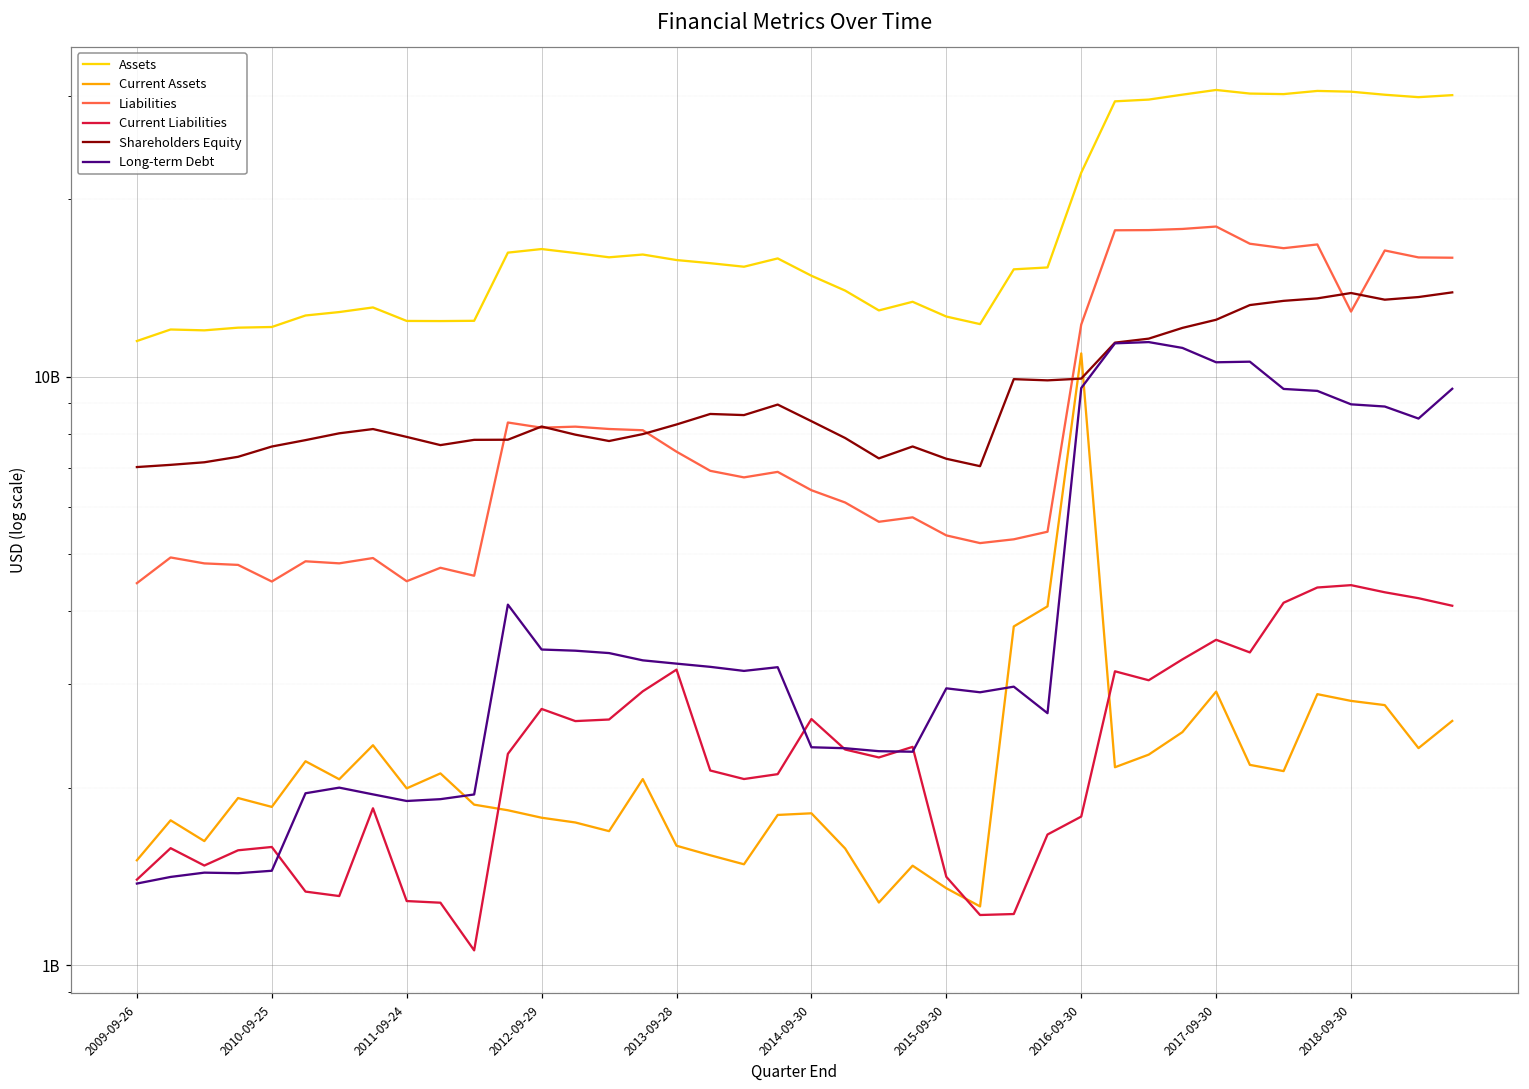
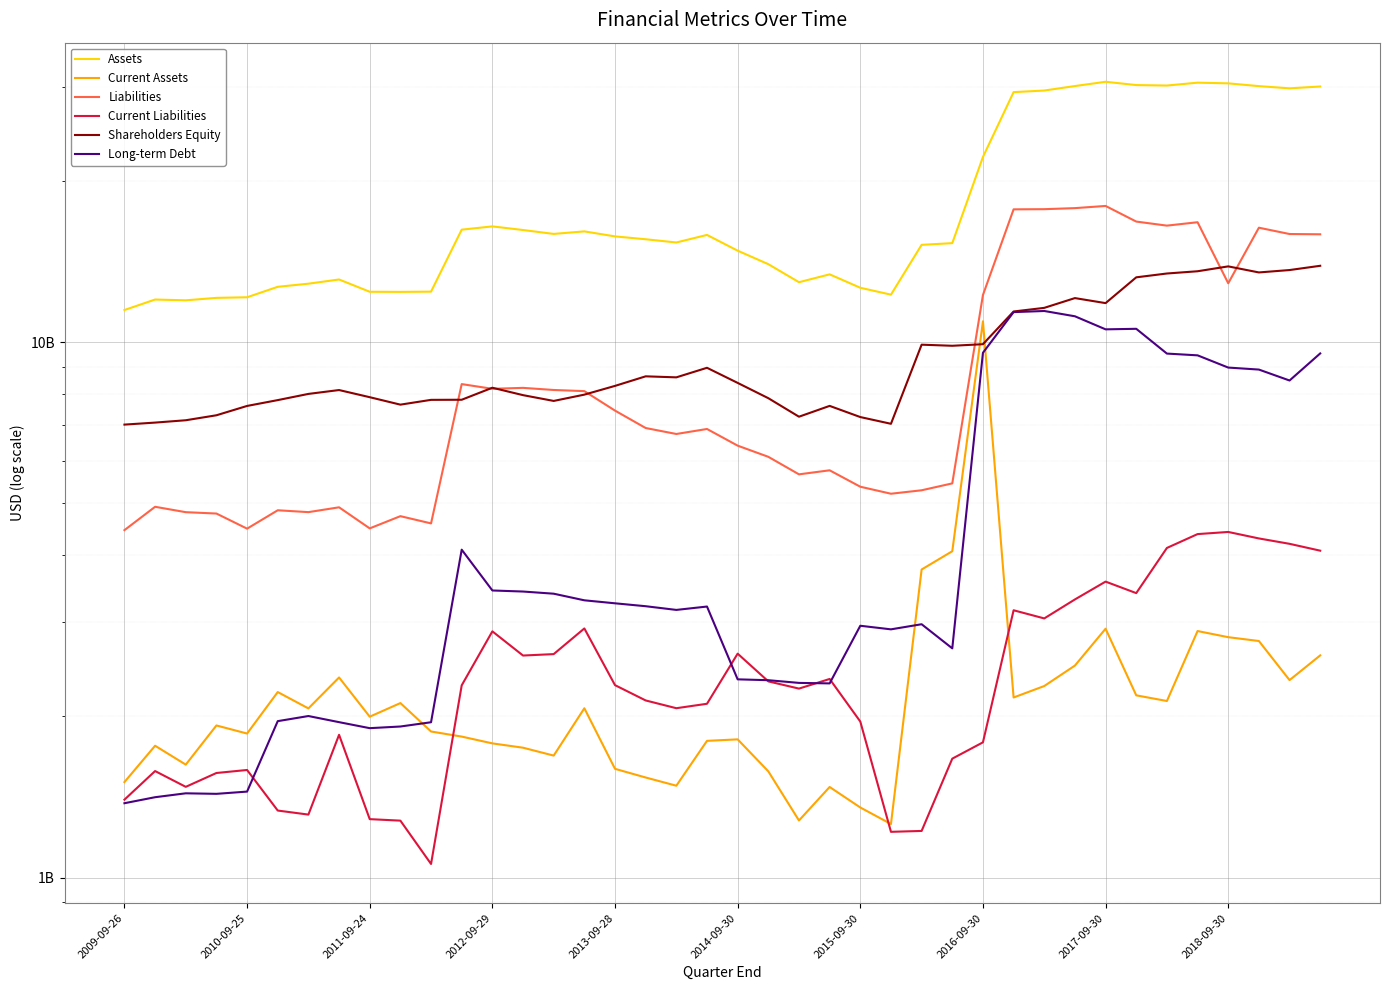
  {
    "Liabilities": {
      "2009-09-26": 4500000000,
      "2010-09-25": 4500000000,
      "2011-09-24": 4500000000,
      "2013-09-28": 7500000000,
      "2014-09-30": 6400000000,
      "2015-09-30": 5400000000,
      "2016-09-30": 12300000000,
      "2017-09-30": 18000000000,
      "2018-09-30": 12900000000
    },
    "Current Liabilities": {
      "2009-09-26": 1400000000,
      "2010-09-25": 1590000000,
      "2011-09-24": 1290000000,
-     "2012-09-29": 2700000000,
-     "2013-09-28": 3200000000,
+     "2012-09-29": 2900000000,
+     "2013-09-28": 2290000000,
      "2014-09-30": 2600000000,
-     "2015-09-30": 1410000000,
+     "2015-09-30": 1960000000,
      "2016-09-30": 1790000000,
      "2017-09-30": 3600000000,
      "2018-09-30": 4400000000
    },
    "Shareholders Equity": {
      "2009-09-26": 7000000000,
      "2010-09-25": 7600000000,
      "2011-09-24": 7900000000,
      "2013-09-28": 8300000000,
      "2014-09-30": 8400000000,
      "2015-09-30": 7300000000,
      "2016-09-30": 9900000000,
-     "2017-09-30": 12500000000,
+     "2017-09-30": 11800000000,
      "2018-09-30": 13900000000
    },
    "Long-term Debt": {
      "2009-09-26": 1380000000,
      "2010-09-25": 1450000000,
      "2011-09-24": 1900000000,
      "2012-09-29": 3400000000,
      "2013-09-28": 3300000000,
      "2014-09-30": 2300000000,
      "2015-09-30": 3000000000,
      "2016-09-30": 9600000000,
      "2017-09-30": 10600000000,
      "2018-09-30": 9000000000
    }
  }
